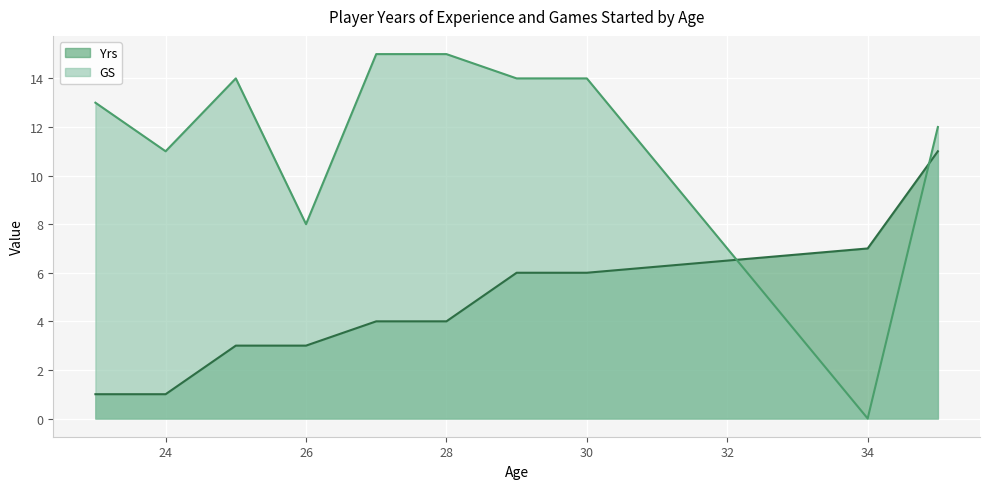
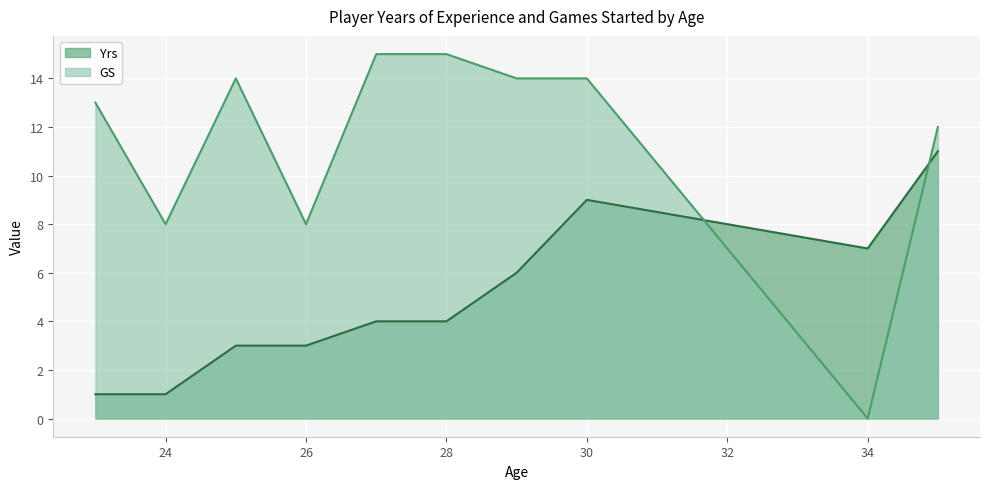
  {
    "Yrs": {
      "24": 1,
      "26": 3,
      "28": 4,
-     "30": 6,
+     "30": 9,
      "34": 7
    },
    "GS": {
-     "24": 11,
+     "24": 8,
      "26": 8,
      "28": 15,
      "30": 14,
      "34": 0
    }
  }
